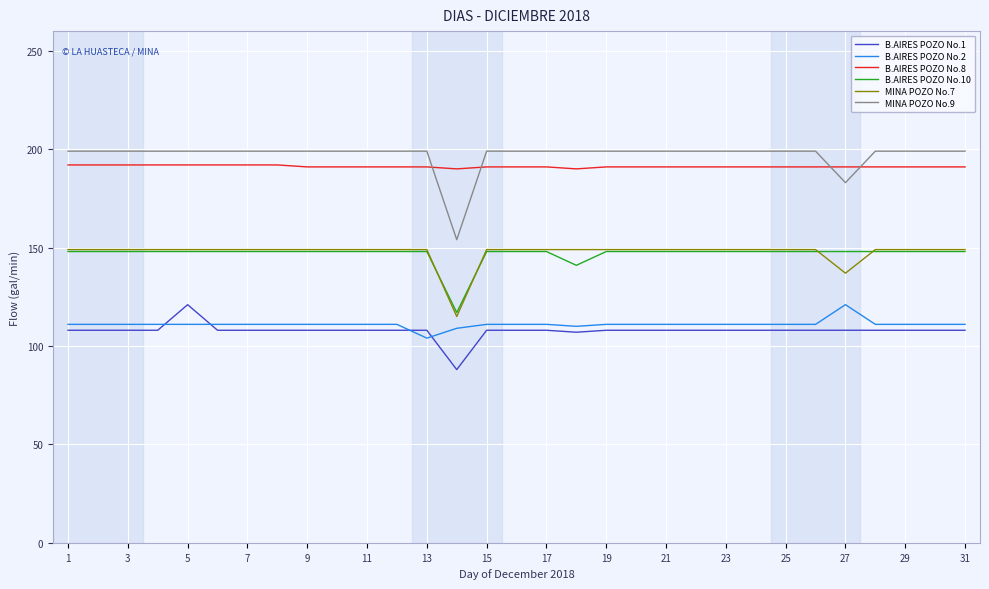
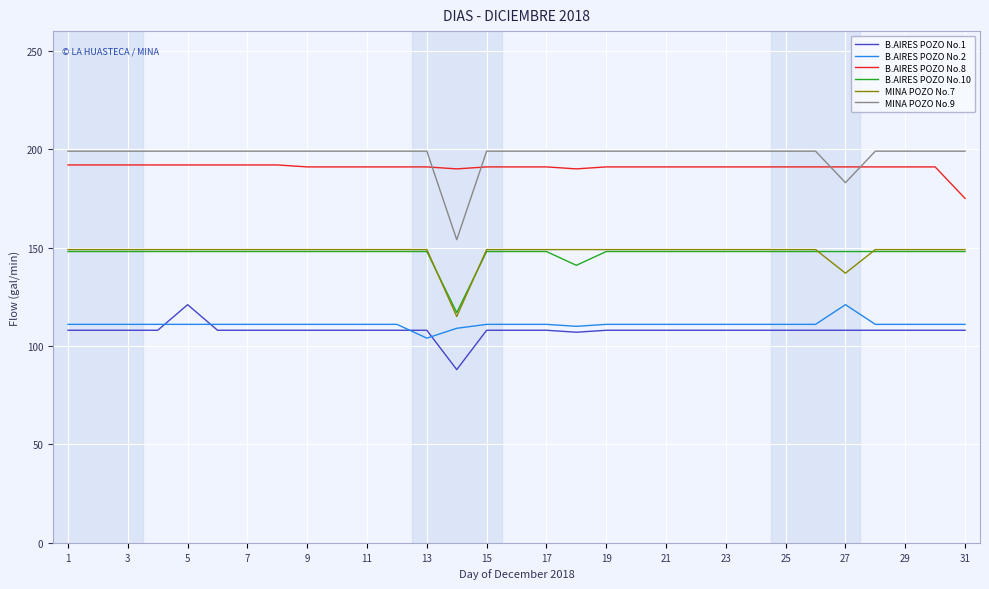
  {
    "B.AIRES POZO No.1": {
      "1": 108,
      "3": 108,
      "5": 121,
      "7": 108,
      "9": 108,
      "11": 108,
      "13": 108,
      "15": 108,
      "17": 108,
      "19": 108,
      "21": 108,
      "23": 108,
      "25": 108,
      "27": 108,
      "29": 108,
      "31": 108
    },
    "B.AIRES POZO No.2": {
      "1": 111,
      "3": 111,
      "5": 111,
      "7": 111,
      "9": 111,
      "11": 111,
      "13": 104,
      "15": 111,
      "17": 111,
      "19": 111,
      "21": 111,
      "23": 111,
      "25": 111,
      "27": 121,
      "29": 111,
      "31": 111
    },
    "B.AIRES POZO No.8": {
      "1": 192,
      "3": 192,
      "5": 192,
      "7": 192,
      "9": 191,
      "11": 191,
      "13": 191,
      "15": 191,
      "17": 191,
      "19": 191,
      "21": 191,
      "23": 191,
      "25": 191,
      "27": 191,
      "29": 191,
-     "31": 191
+     "31": 175
    },
    "B.AIRES POZO No.10": {
      "27": 148
    },
    "MINA POZO No.7": {
      "27": 137
    },
    "MINA POZO No.9": {
      "1": 199,
      "3": 199,
      "5": 199,
      "7": 199,
      "9": 199,
      "11": 199,
      "13": 199,
      "15": 199,
      "17": 199,
      "19": 199,
      "21": 199,
      "23": 199,
      "25": 199,
      "27": 183,
      "29": 199,
      "31": 199
    }
  }
